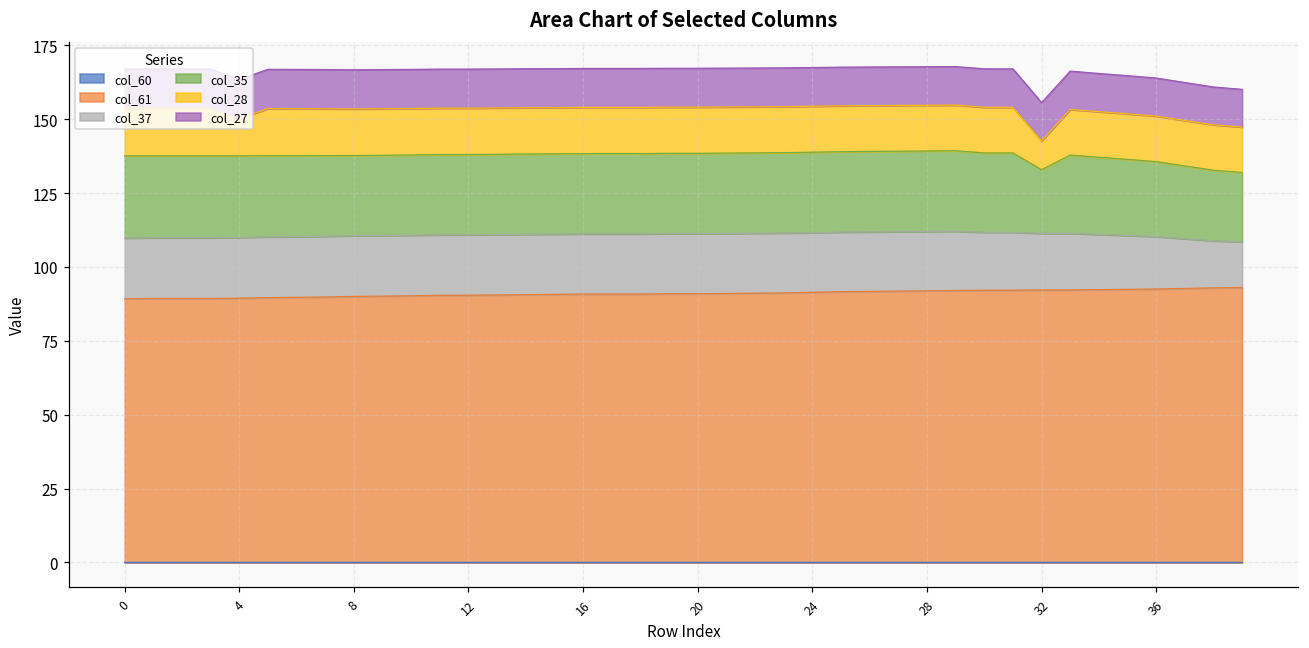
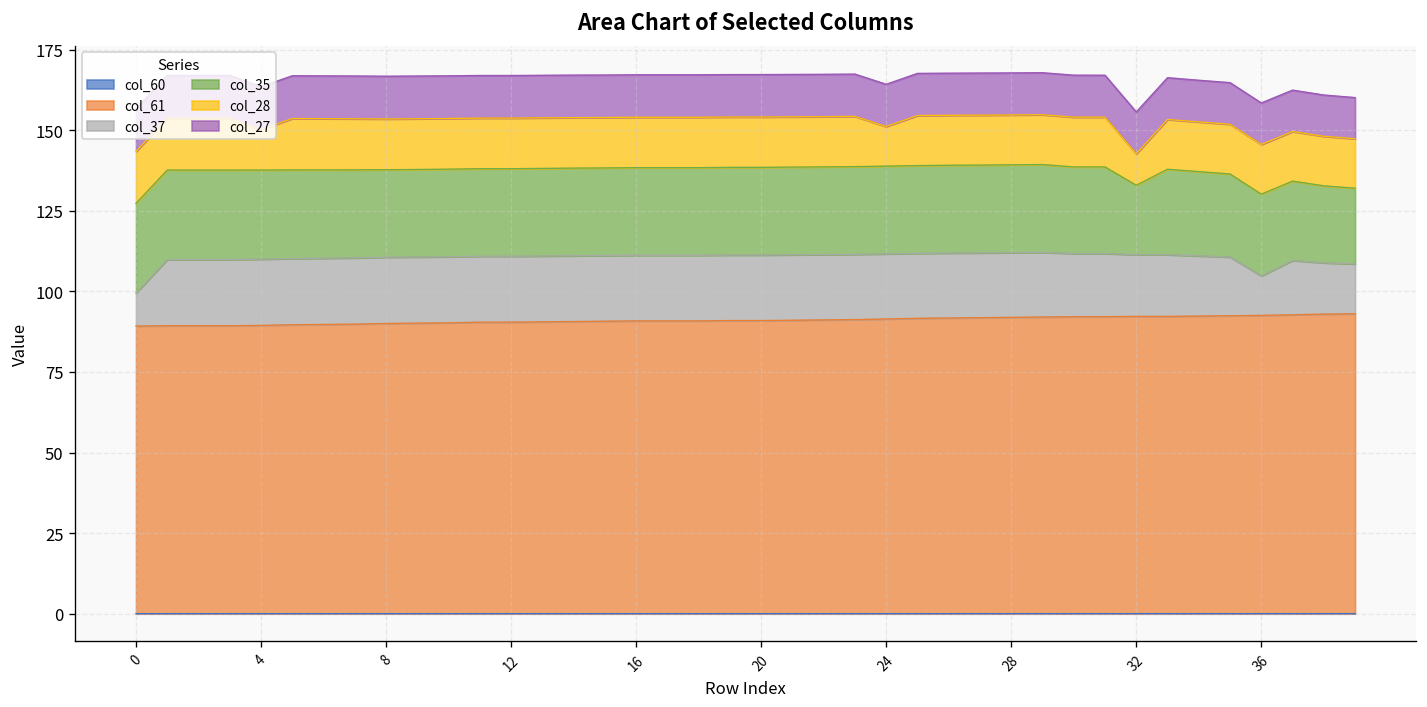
  {
    "col_60": {
      "0": 0,
      "4": 0,
      "8": 0,
      "12": 0,
      "16": 0,
      "20": 0,
      "24": 0,
      "28": 0,
      "32": 0,
      "36": 0
    },
    "col_61": {
      "0": 89,
      "4": 89,
      "8": 90,
      "12": 90,
      "16": 91,
      "20": 91,
      "24": 91,
      "28": 92,
      "32": 92,
      "36": 93
    },
    "col_37": {
-     "0": 21,
+     "0": 10,
      "4": 21,
      "8": 21,
      "12": 20,
      "16": 20,
      "20": 20,
      "24": 20,
      "28": 20,
      "32": 19,
-     "36": 18
+     "36": 12
    },
    "col_35": {
      "0": 28,
      "4": 28,
      "8": 27,
      "12": 27,
      "16": 27,
      "20": 27,
      "24": 27,
      "28": 27,
      "32": 22,
      "36": 25
    },
    "col_28": {
      "8": 16,
      "12": 16,
      "16": 16,
      "20": 16,
-     "24": 16,
+     "24": 12,
      "28": 15,
      "32": 10,
      "36": 15
    },
    "col_27": {
      "8": 13,
      "12": 13,
      "16": 13,
      "20": 13,
      "24": 13,
      "28": 13,
      "32": 13,
      "36": 13
    }
  }
